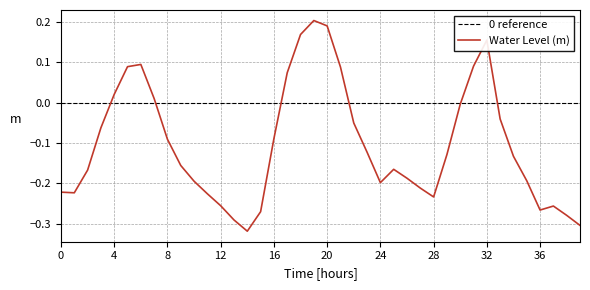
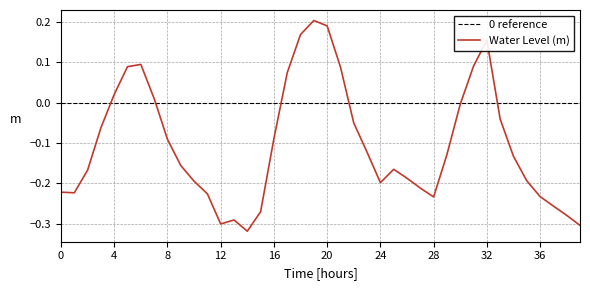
  {
    "0": -0.22,
    "4": 0.02,
    "8": -0.09,
-   "12": -0.26,
+   "12": -0.30,
    "16": -0.09,
    "20": 0.19,
    "24": -0.20,
    "28": -0.23,
-   "36": -0.27
+   "36": -0.23
  }
